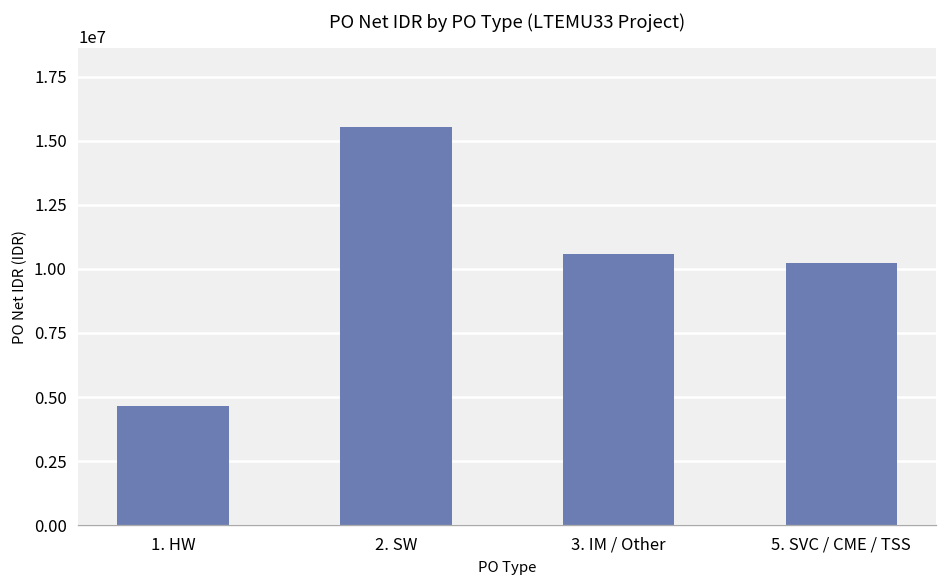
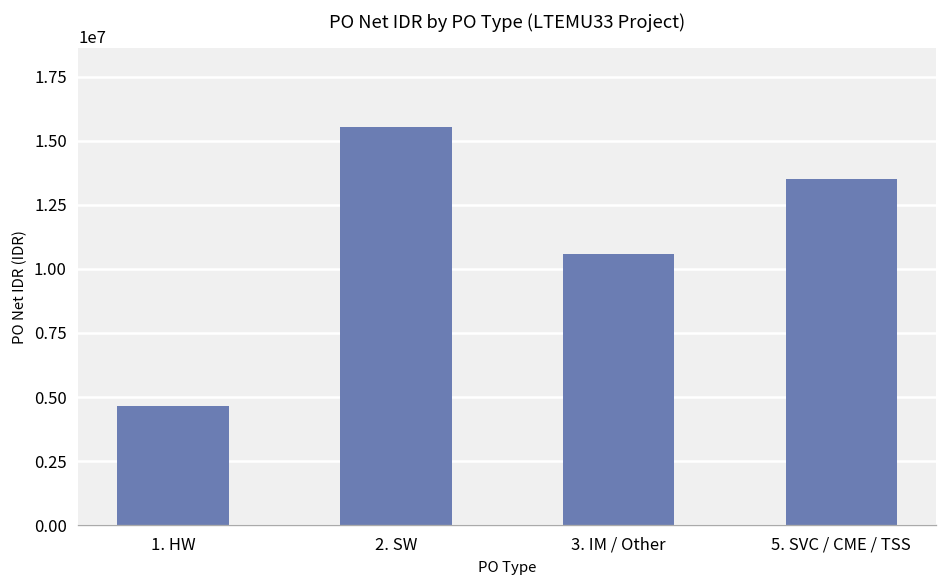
  {
    "1. HW": 4600000,
    "2. SW": 15500000,
    "3. IM / Other": 10600000,
-   "5. SVC / CME / TSS": 10200000
+   "5. SVC / CME / TSS": 13500000
  }
